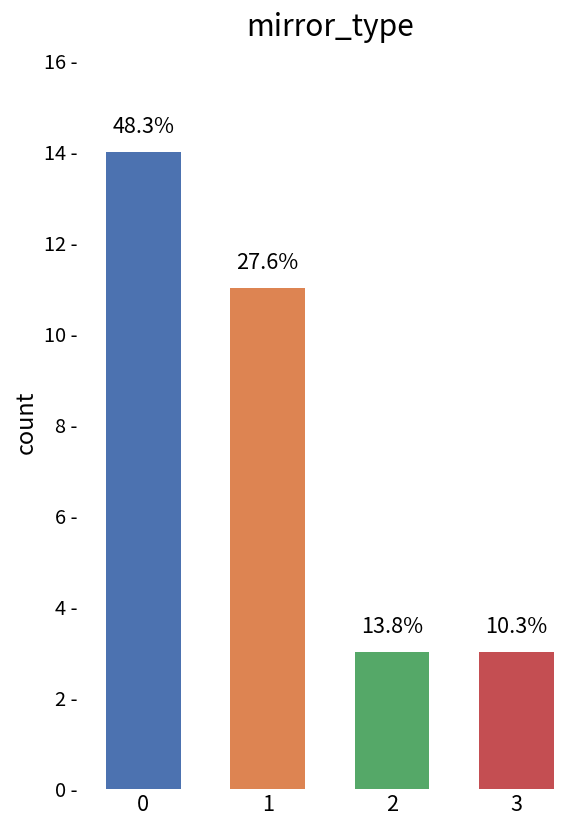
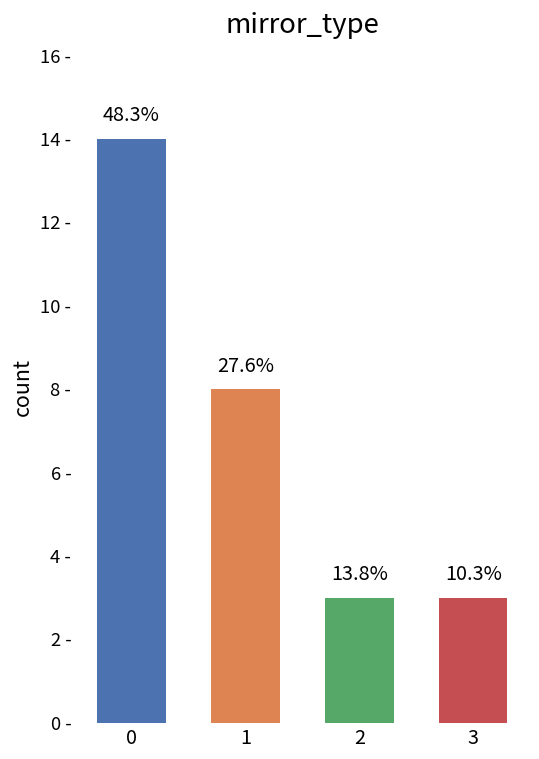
  {
-   "1": "11 -"
+   "1": "8 -"
  }
